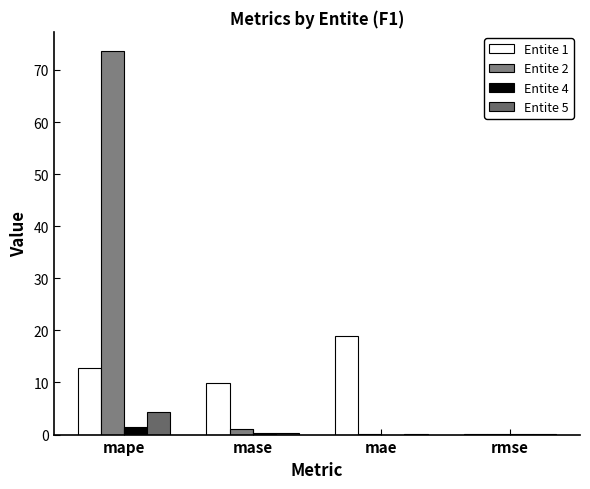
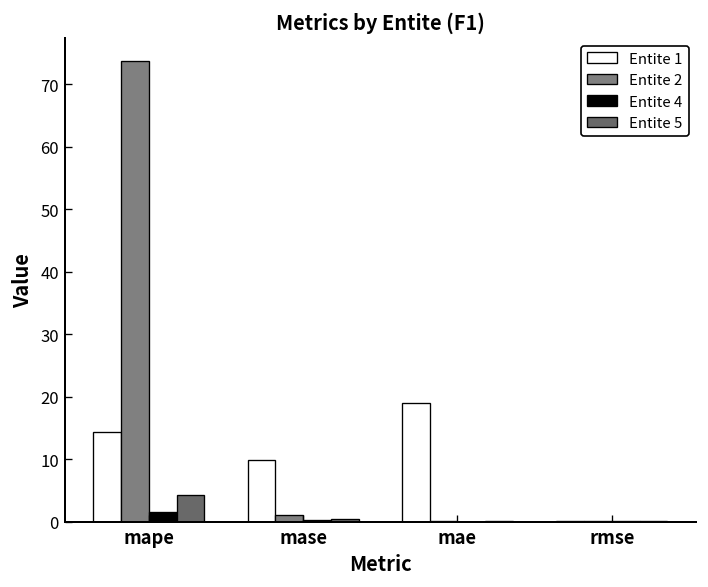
  {
    "Entite 1": {
-     "mape": 13,
+     "mape": 14,
      "mase": 10,
      "mae": 19
    },
    "Entite 4": {
      "mape": 1
    }
  }
